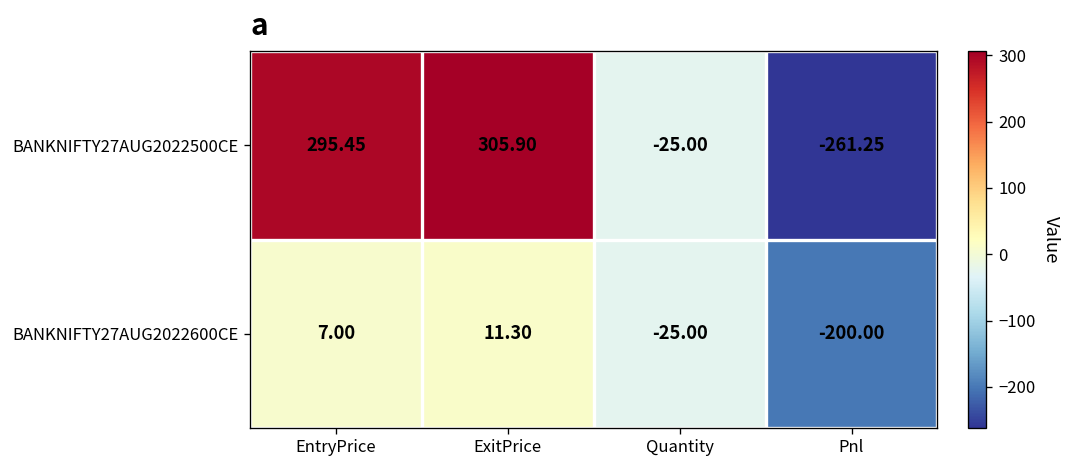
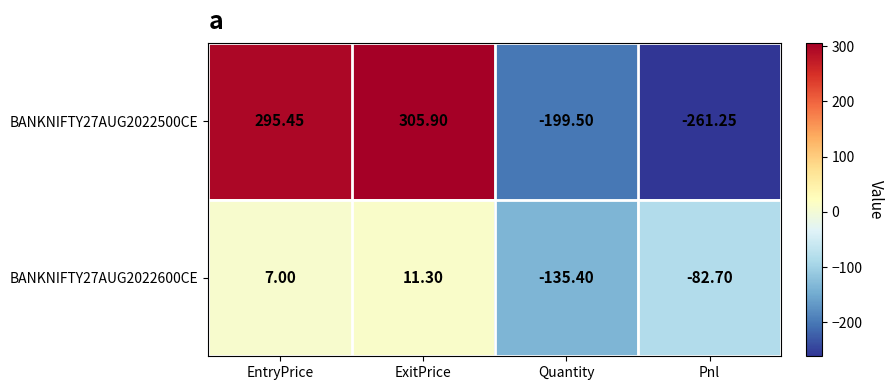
  {
    "BANKNIFTY27AUG2022500CE": {
      "EntryPrice": 295.45,
      "ExitPrice": 305.90,
-     "Quantity": -25.00,
+     "Quantity": -199.50,
      "Pnl": -261.25
    },
    "BANKNIFTY27AUG2022600CE": {
      "EntryPrice": 7.00,
      "ExitPrice": 11.30,
-     "Quantity": -25.00,
-     "Pnl": -200.00
+     "Quantity": -135.40,
+     "Pnl": -82.70
    }
  }
